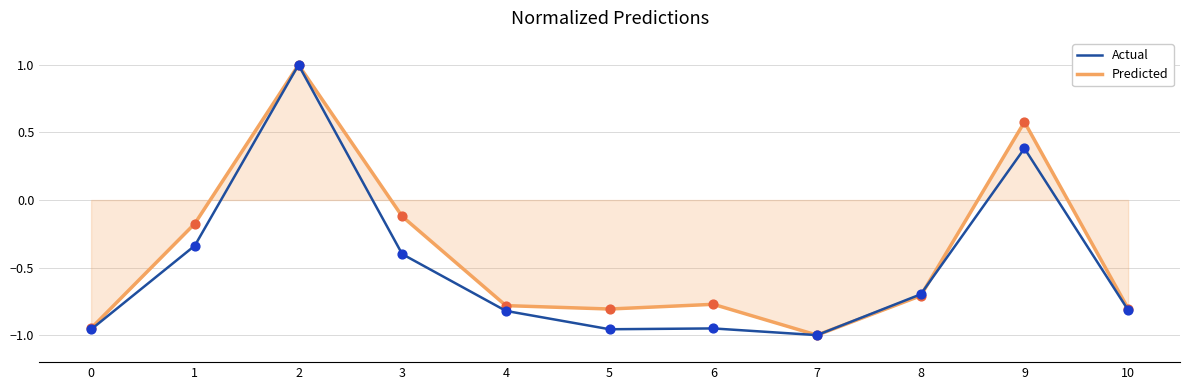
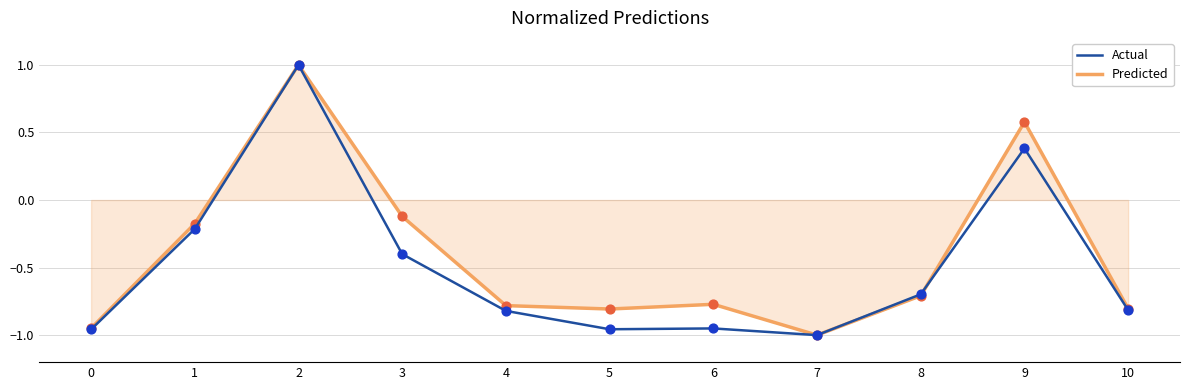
  {
    "Actual": {
-     "1": -0.34,
+     "1": -0.21,
      "3": -0.40,
      "4": -0.82,
      "5": -0.96,
      "6": -0.95,
      "9": 0.38
    }
  }
